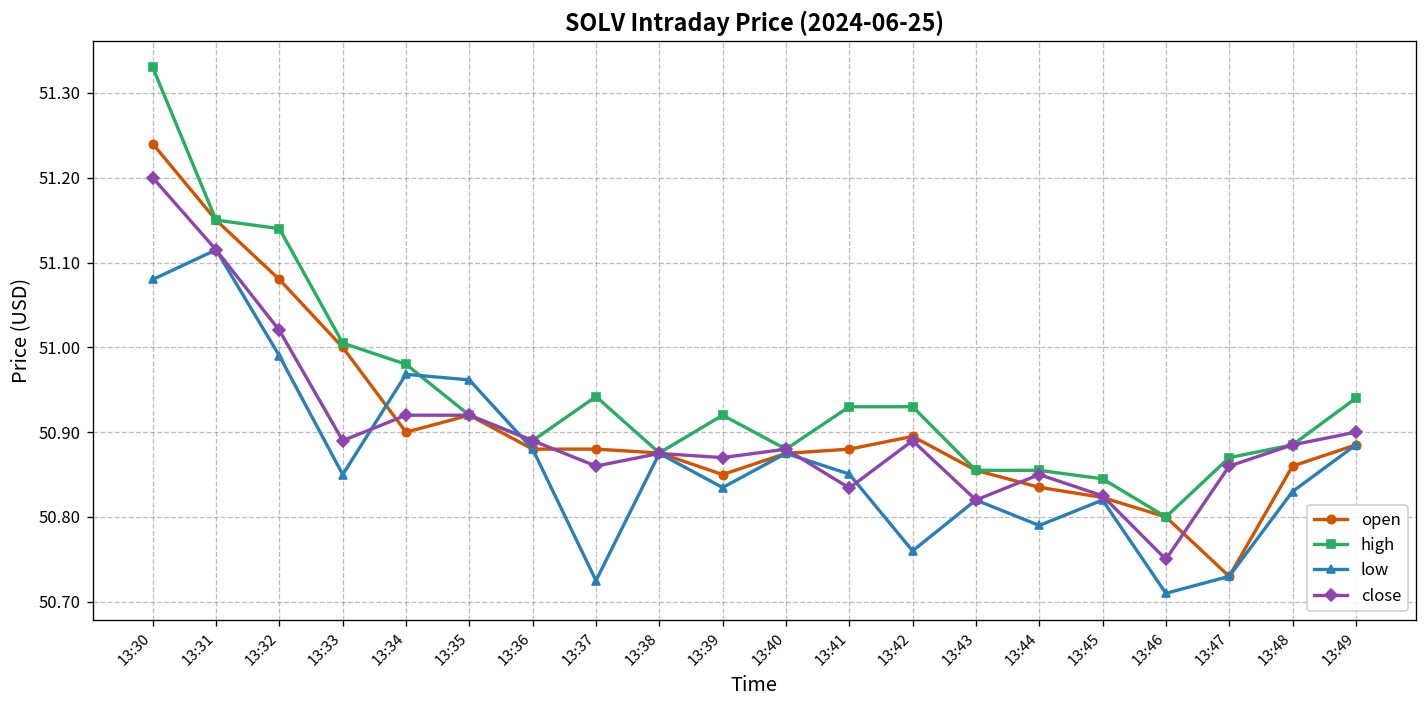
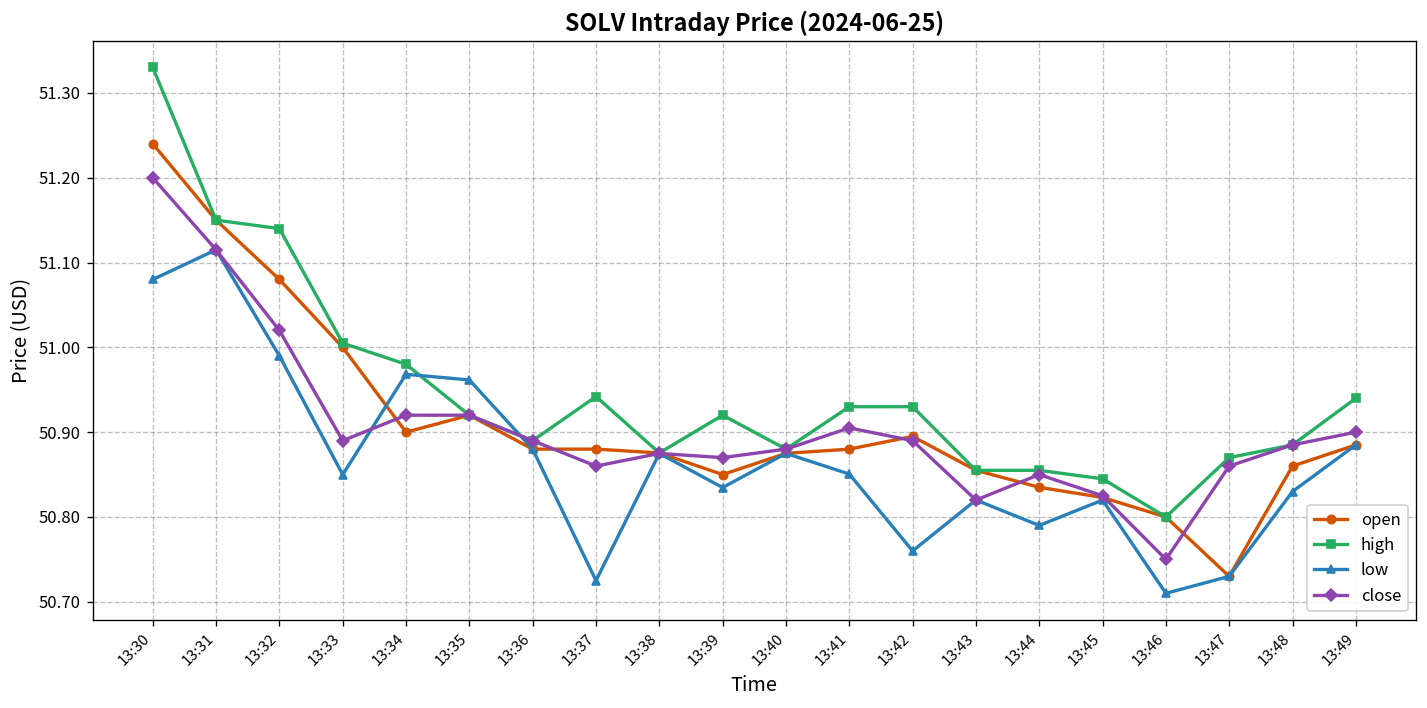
  {
    "open": {
      "13:30": 51.24,
      "13:32": 51.08,
      "13:33": 51.00,
      "13:34": 50.90,
      "13:37": 50.88,
      "13:39": 50.85,
      "13:41": 50.88,
      "13:42": 50.90,
      "13:44": 50.83,
      "13:48": 50.86
    },
    "high": {
      "13:30": 51.33,
      "13:32": 51.14,
      "13:33": 51.01,
      "13:34": 50.98,
      "13:37": 50.94,
      "13:39": 50.92,
      "13:41": 50.93,
      "13:42": 50.93,
      "13:44": 50.85,
      "13:45": 50.85,
      "13:47": 50.87,
      "13:49": 50.94
    },
    "low": {
      "13:30": 51.08,
      "13:32": 50.99,
      "13:33": 50.85,
      "13:34": 50.97,
      "13:35": 50.96,
      "13:37": 50.72,
      "13:39": 50.83,
      "13:41": 50.85,
      "13:42": 50.76,
      "13:44": 50.79,
      "13:46": 50.71,
      "13:48": 50.83
    },
    "close": {
      "13:30": 51.20,
      "13:32": 51.02,
      "13:33": 50.89,
      "13:34": 50.92,
      "13:37": 50.86,
      "13:39": 50.87,
-     "13:41": 50.83,
+     "13:41": 50.90,
      "13:42": 50.89,
      "13:44": 50.85,
      "13:46": 50.75,
      "13:47": 50.86,
      "13:49": 50.90
    }
  }
